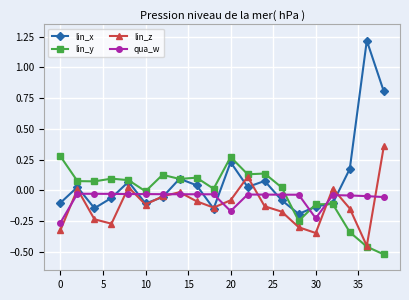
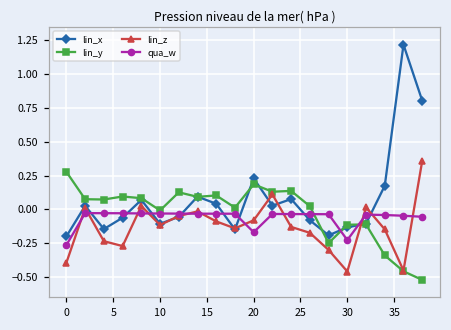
  {
    "lin_x": {
-     "0": -0.10,
+     "0": -0.20,
      "20": 0.23
    },
    "lin_y": {
      "0": 0.28,
      "10": -0.01,
-     "20": 0.27
+     "20": 0.19
    },
    "lin_z": {
-     "0": -0.33,
+     "0": -0.39,
      "20": -0.08,
-     "30": -0.35
+     "30": -0.46
    },
    "qua_w": {
      "0": -0.26,
      "10": -0.03,
      "20": -0.17,
      "30": -0.23
    }
  }
